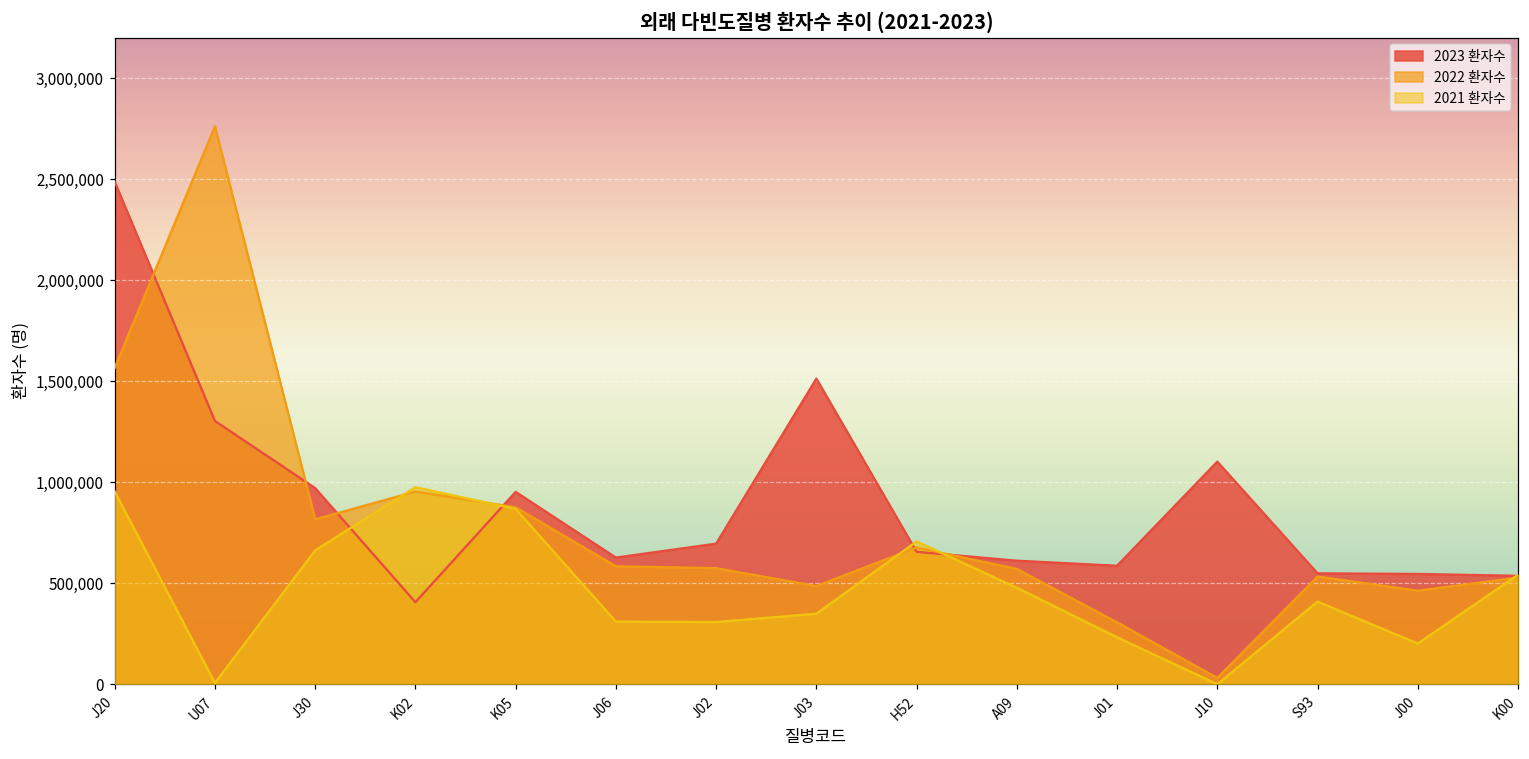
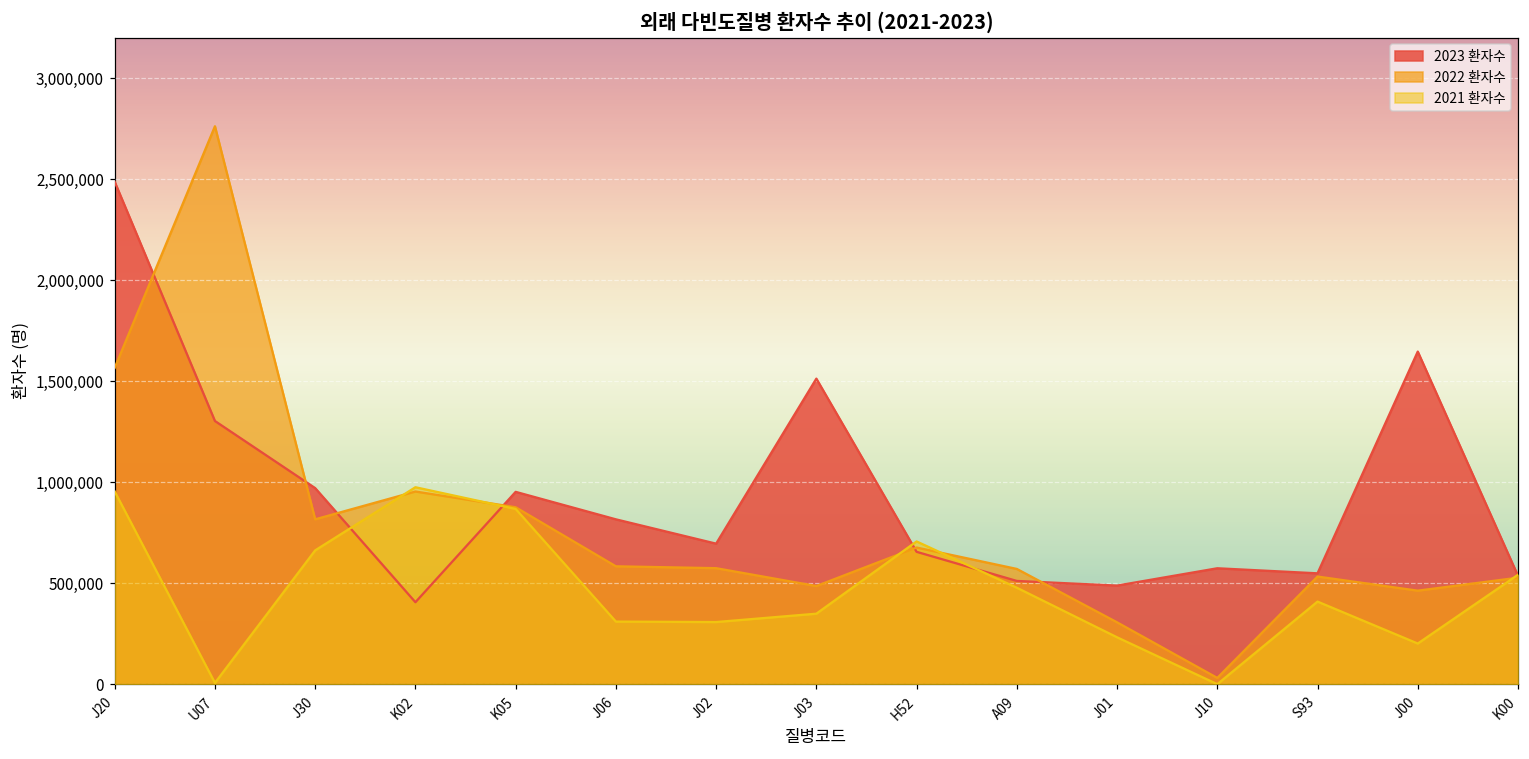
  {
    "2023 환자수": {
      "J20": "2,490,000",
      "U07": "1,300,000",
      "J30": "970,000",
      "K02": "410,000",
      "K05": "950,000",
-     "J06": "630,000",
+     "J06": "820,000",
      "J02": "700,000",
      "J03": "1,510,000",
      "H52": "660,000",
-     "A09": "610,000",
-     "J01": "590,000",
-     "J10": "1,100,000",
+     "A09": "510,000",
+     "J01": "490,000",
+     "J10": "570,000",
      "S93": "550,000",
-     "J00": "550,000"
+     "J00": "1,650,000"
    }
  }
